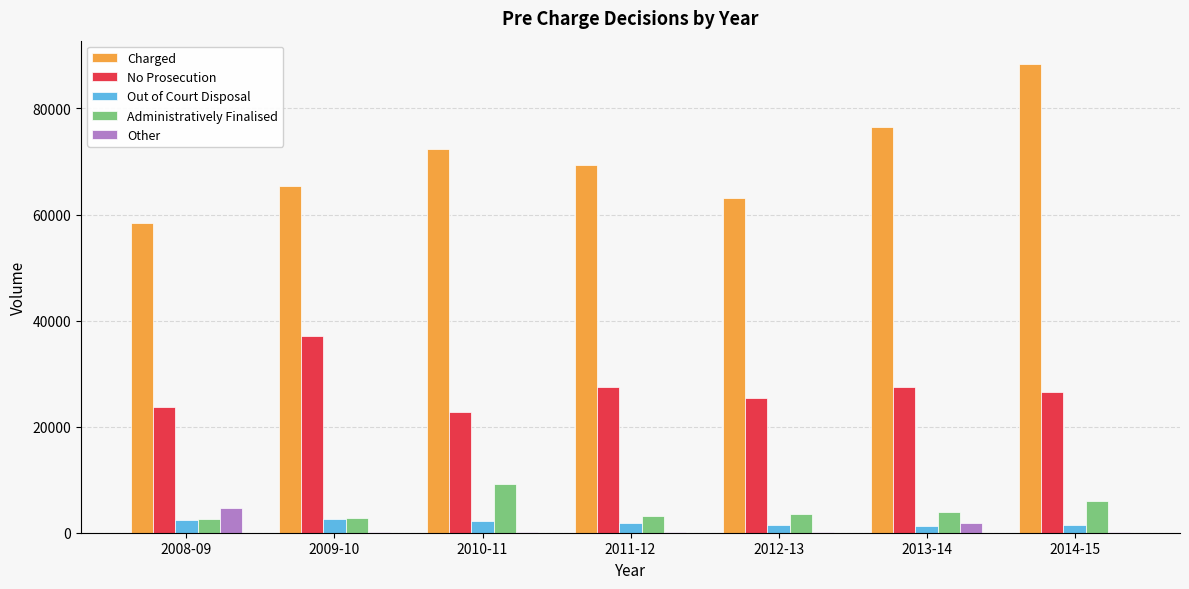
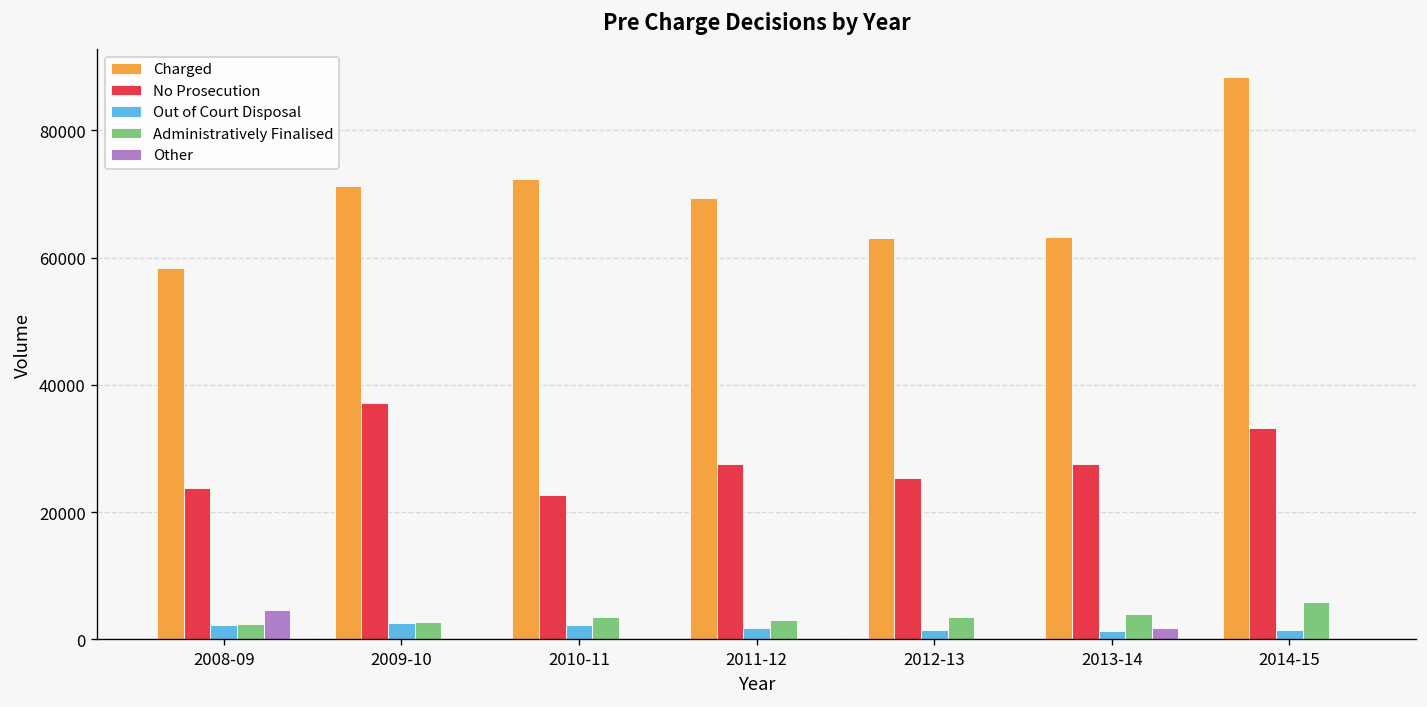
  {
    "Charged": {
      "2008-09": 58000,
-     "2009-10": 65000,
+     "2009-10": 71000,
      "2010-11": 72000,
      "2011-12": 69000,
      "2012-13": 63000,
-     "2013-14": 77000,
+     "2013-14": 63000,
      "2014-15": 88000
    },
    "No Prosecution": {
      "2008-09": 24000,
      "2009-10": 37000,
      "2010-11": 23000,
      "2011-12": 28000,
      "2012-13": 25000,
      "2013-14": 28000,
-     "2014-15": 27000
+     "2014-15": 33000
    },
    "Out of Court Disposal": {
      "2008-09": 2000,
      "2009-10": 3000,
      "2010-11": 2000,
      "2011-12": 2000,
      "2012-13": 1000,
      "2013-14": 1000,
      "2014-15": 1000
    },
    "Administratively Finalised": {
      "2008-09": 3000,
      "2009-10": 3000,
-     "2010-11": 9000,
+     "2010-11": 4000,
      "2011-12": 3000,
      "2012-13": 4000,
      "2013-14": 4000,
      "2014-15": 6000
    },
    "Other": {
      "2008-09": 5000,
      "2013-14": 2000
    }
  }
